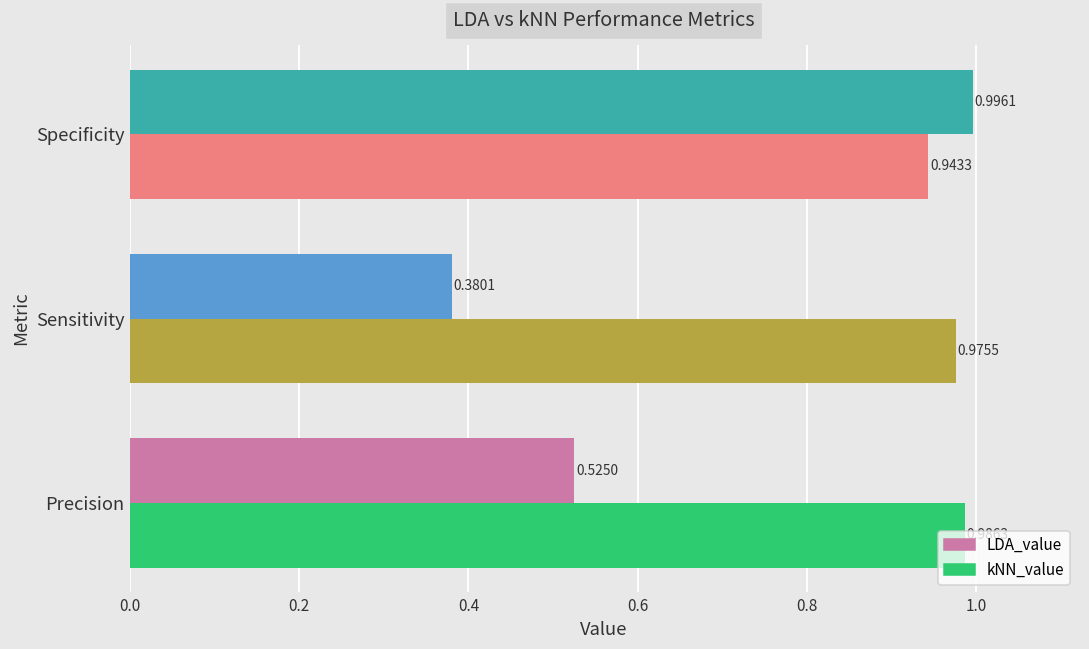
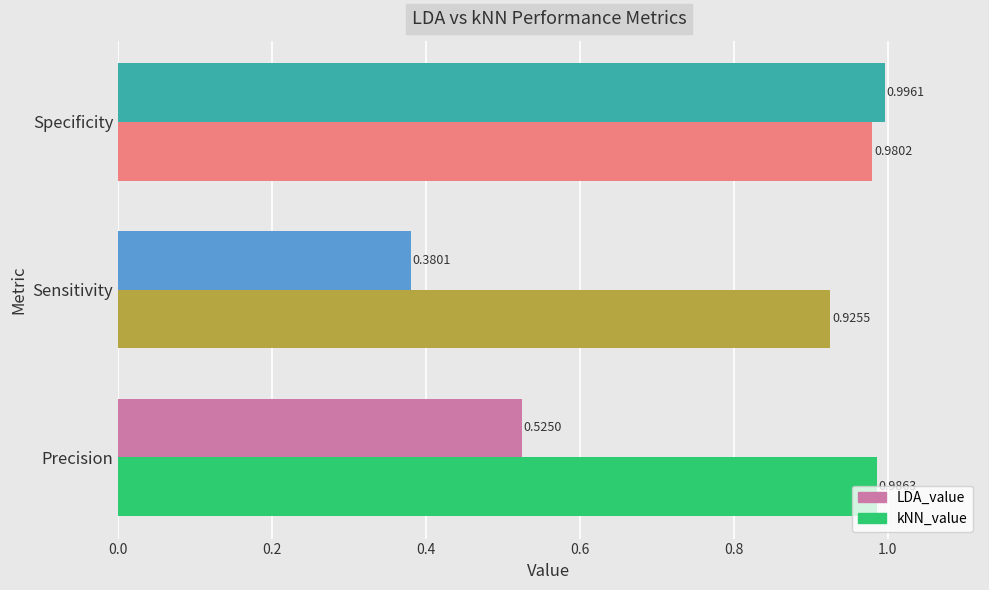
  {
    "LDA_value": {
      "Specificity": 0.9961,
      "Sensitivity": 0.3801,
      "Precision": 0.5250
    },
    "kNN_value": {
-     "Specificity": 0.9433,
-     "Sensitivity": 0.9755
+     "Specificity": 0.9802,
+     "Sensitivity": 0.9255
    }
  }
